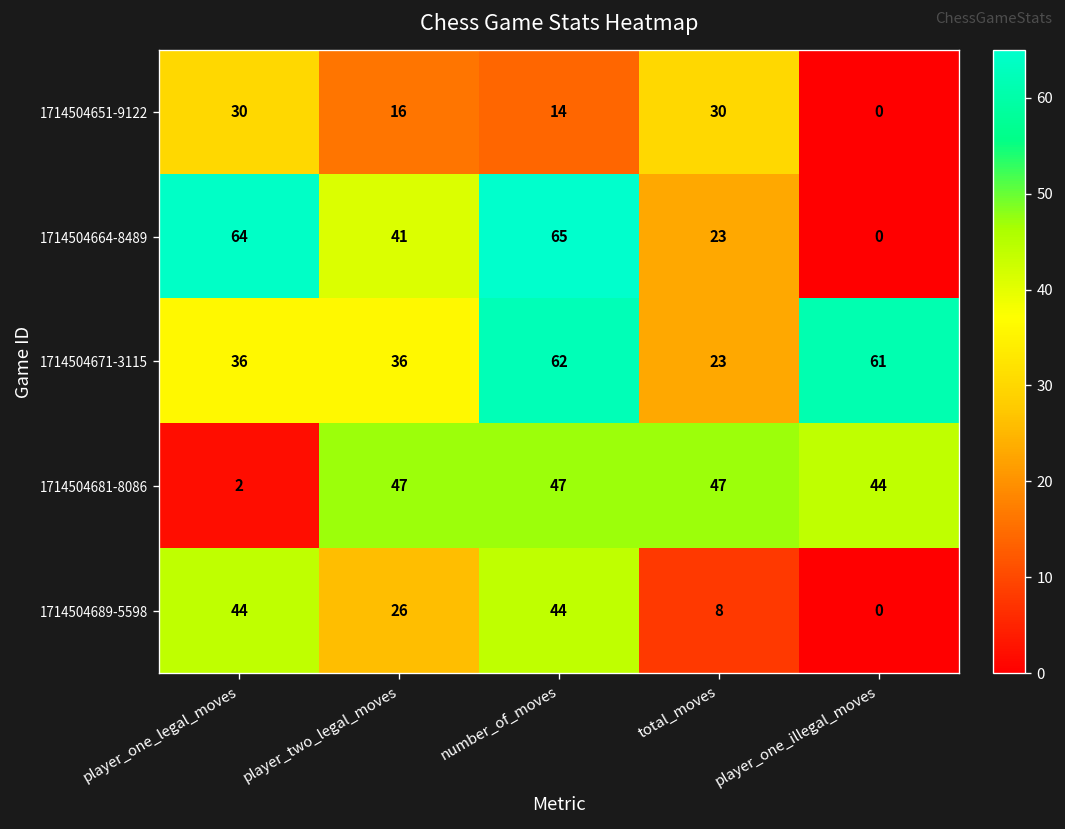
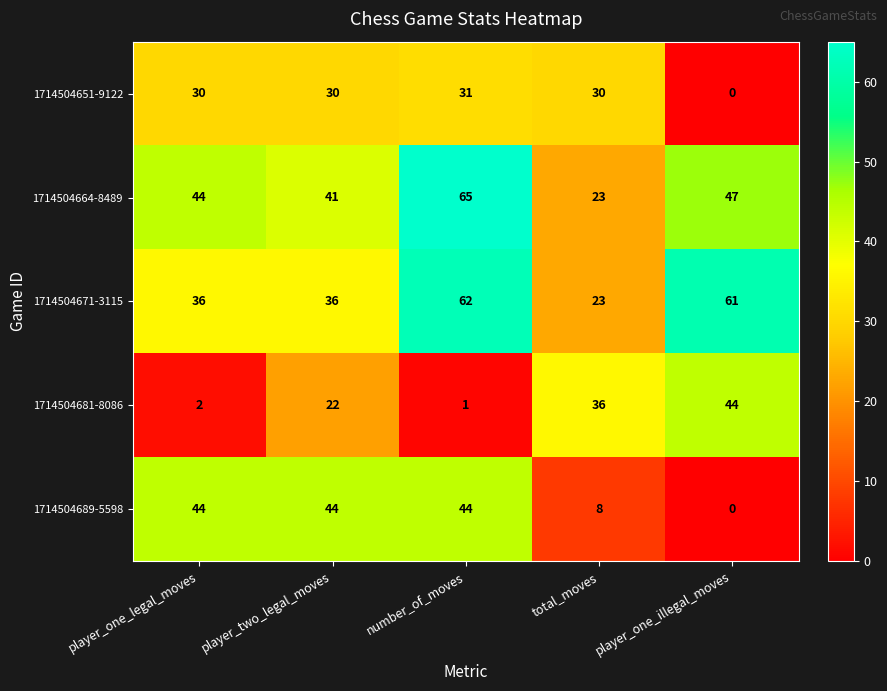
  {
    "1714504651-9122": {
      "player_one_legal_moves": 30,
-     "player_two_legal_moves": 16,
-     "number_of_moves": 14,
+     "player_two_legal_moves": 30,
+     "number_of_moves": 31,
      "total_moves": 30,
      "player_one_illegal_moves": 0
    },
    "1714504664-8489": {
-     "player_one_legal_moves": 64,
+     "player_one_legal_moves": 44,
      "player_two_legal_moves": 41,
      "number_of_moves": 65,
      "total_moves": 23,
-     "player_one_illegal_moves": 0
+     "player_one_illegal_moves": 47
    },
    "1714504671-3115": {
      "player_one_legal_moves": 36,
      "player_two_legal_moves": 36,
      "number_of_moves": 62,
      "total_moves": 23,
      "player_one_illegal_moves": 61
    },
    "1714504681-8086": {
      "player_one_legal_moves": 2,
-     "player_two_legal_moves": 47,
-     "number_of_moves": 47,
-     "total_moves": 47,
+     "player_two_legal_moves": 22,
+     "number_of_moves": 1,
+     "total_moves": 36,
      "player_one_illegal_moves": 44
    },
    "1714504689-5598": {
      "player_one_legal_moves": 44,
-     "player_two_legal_moves": 26,
+     "player_two_legal_moves": 44,
      "number_of_moves": 44,
      "total_moves": 8,
      "player_one_illegal_moves": 0
    }
  }
